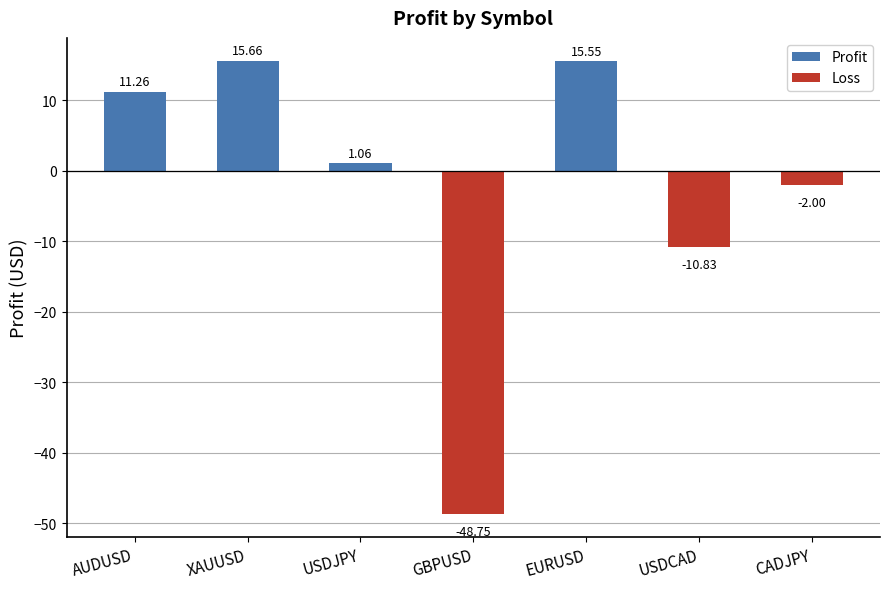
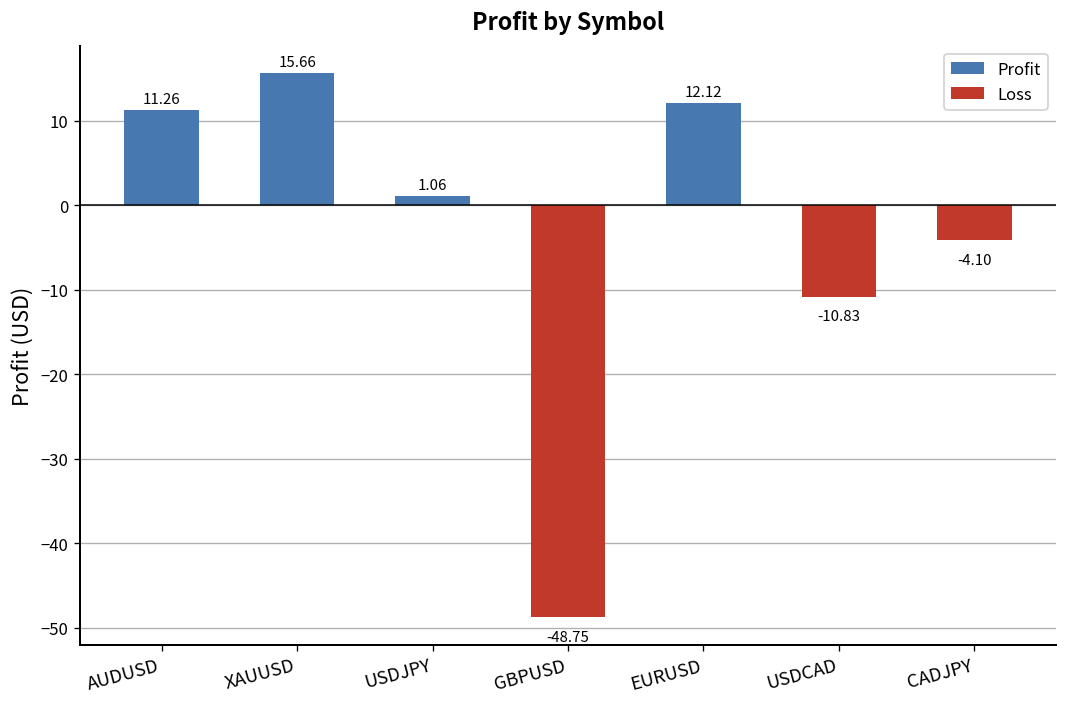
  {
    "AUDUSD": 11.26,
    "XAUUSD": 15.66,
    "USDJPY": 1.06,
    "GBPUSD": -48.75,
-   "EURUSD": 15.55,
+   "EURUSD": 12.12,
    "USDCAD": -10.83,
-   "CADJPY": -2.00
+   "CADJPY": -4.10
  }
